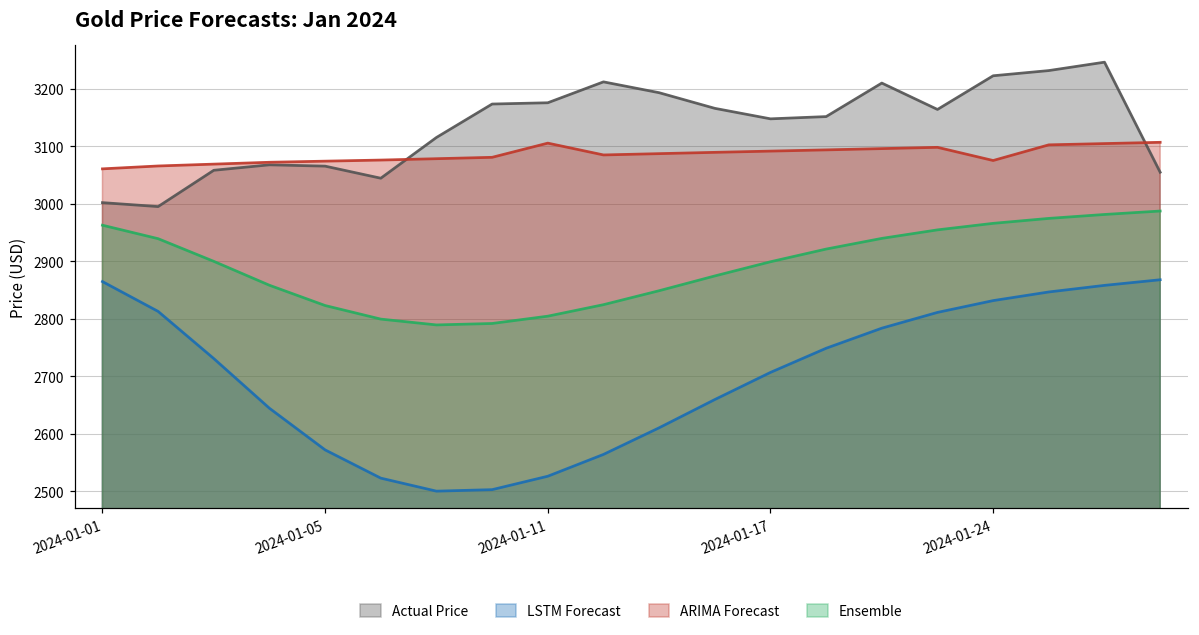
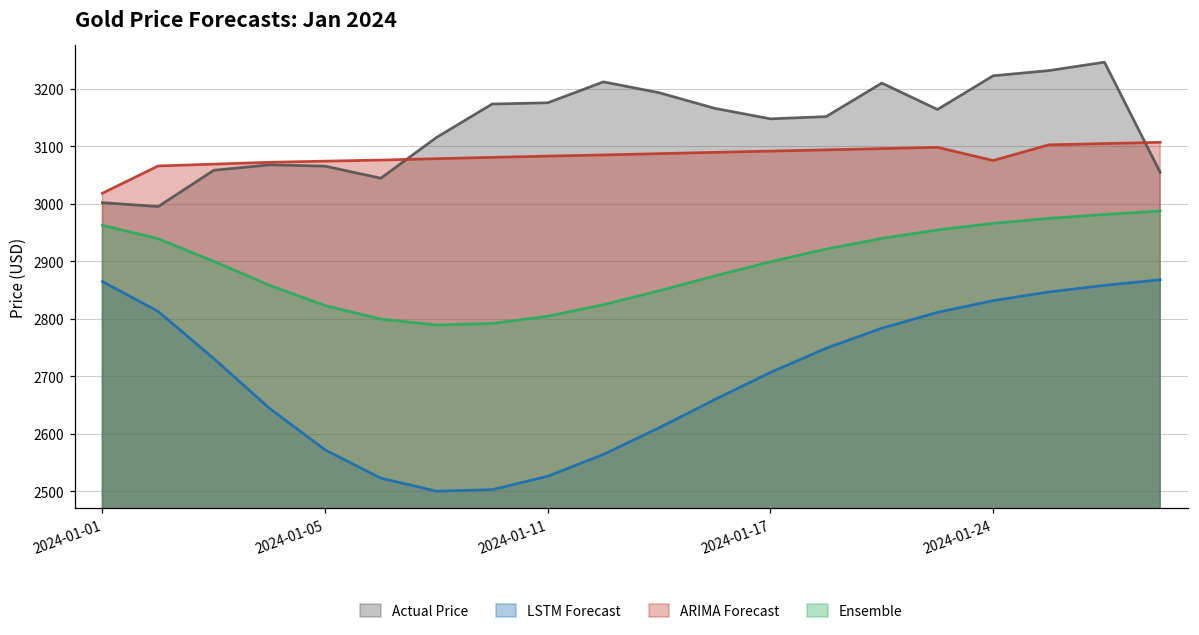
  {
    "ARIMA Forecast": {
-     "2024-01-01": 3060,
+     "2024-01-01": 3020,
      "2024-01-05": 3070,
-     "2024-01-11": 3110,
+     "2024-01-11": 3080,
      "2024-01-17": 3090,
      "2024-01-24": 3080
    }
  }
